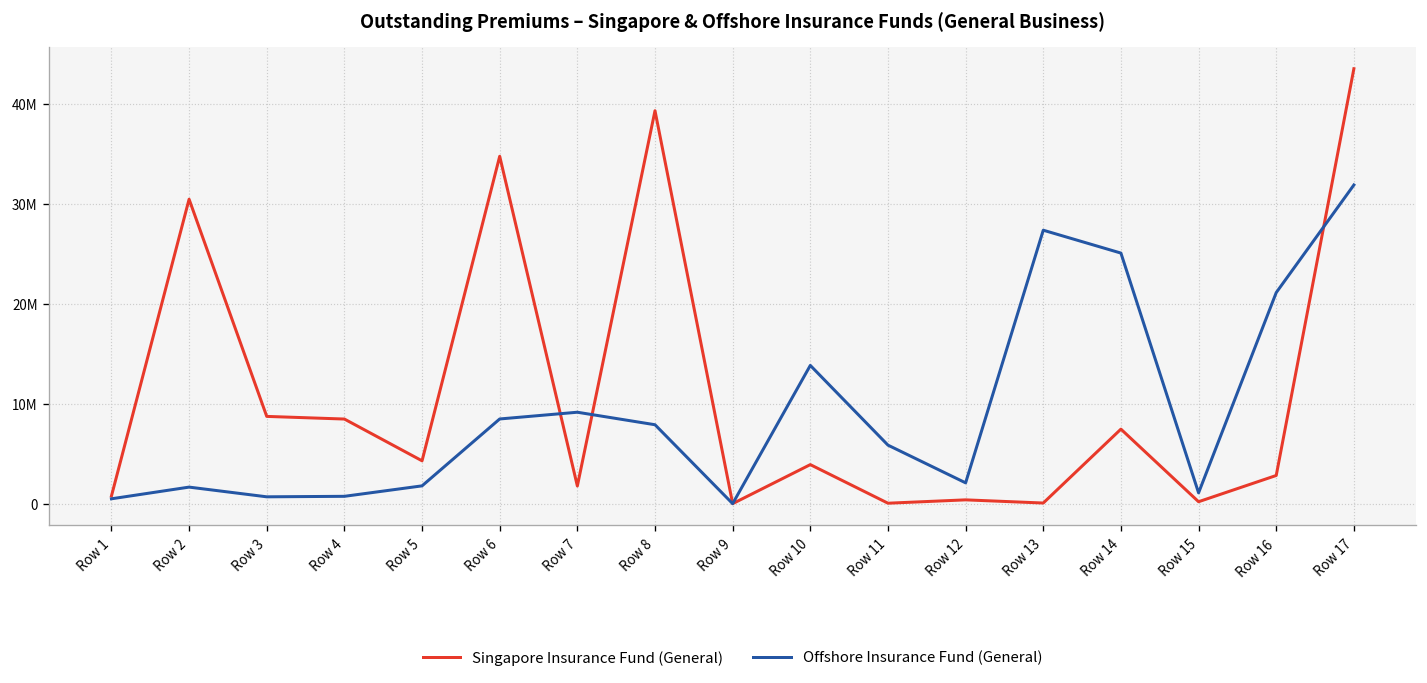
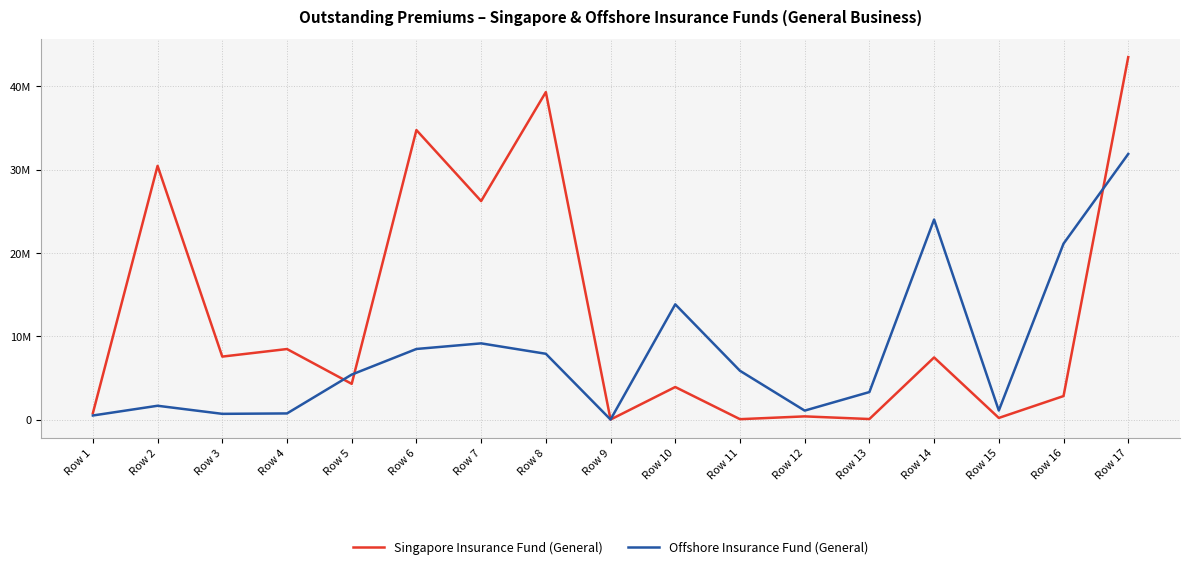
  {
    "Singapore Insurance Fund (General)": {
      "Row 2": 30000000,
-     "Row 3": 9000000,
+     "Row 3": 8000000,
      "Row 4": 8000000,
      "Row 5": 4000000,
      "Row 6": 35000000,
-     "Row 7": 2000000,
+     "Row 7": 26000000,
      "Row 8": 39000000,
      "Row 10": 4000000,
      "Row 11": 0,
      "Row 12": 0,
      "Row 13": 0,
      "Row 14": 7000000,
      "Row 15": 0,
      "Row 16": 3000000,
      "Row 17": 44000000
    },
    "Offshore Insurance Fund (General)": {
      "Row 2": 2000000,
      "Row 3": 1000000,
      "Row 4": 1000000,
-     "Row 5": 2000000,
+     "Row 5": 5000000,
      "Row 6": 8000000,
      "Row 7": 9000000,
      "Row 8": 8000000,
      "Row 10": 14000000,
      "Row 11": 6000000,
-     "Row 12": 2000000,
-     "Row 13": 27000000,
-     "Row 14": 25000000,
+     "Row 12": 1000000,
+     "Row 13": 3000000,
+     "Row 14": 24000000,
      "Row 15": 1000000,
      "Row 16": 21000000,
      "Row 17": 32000000
    }
  }
